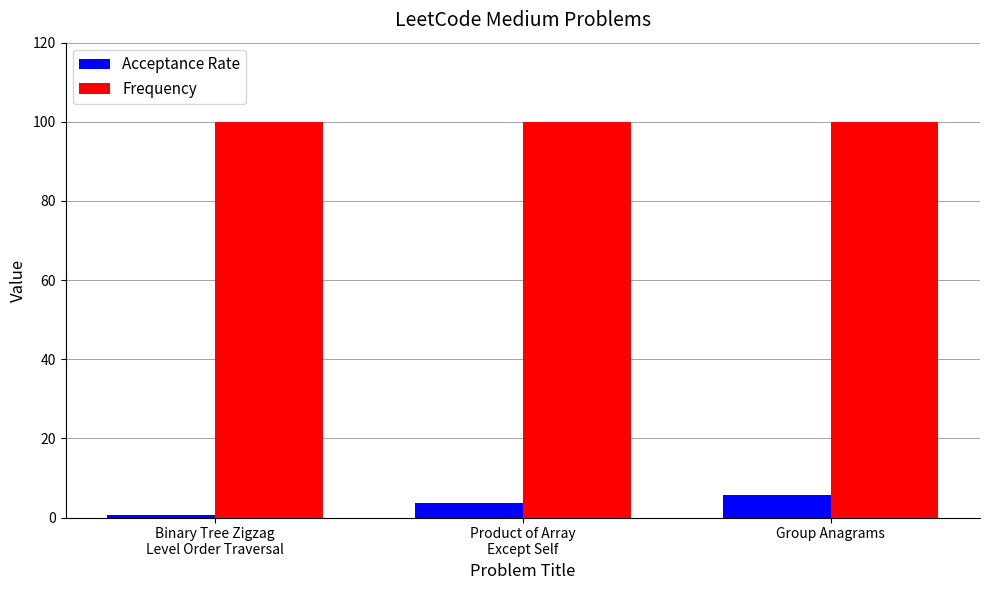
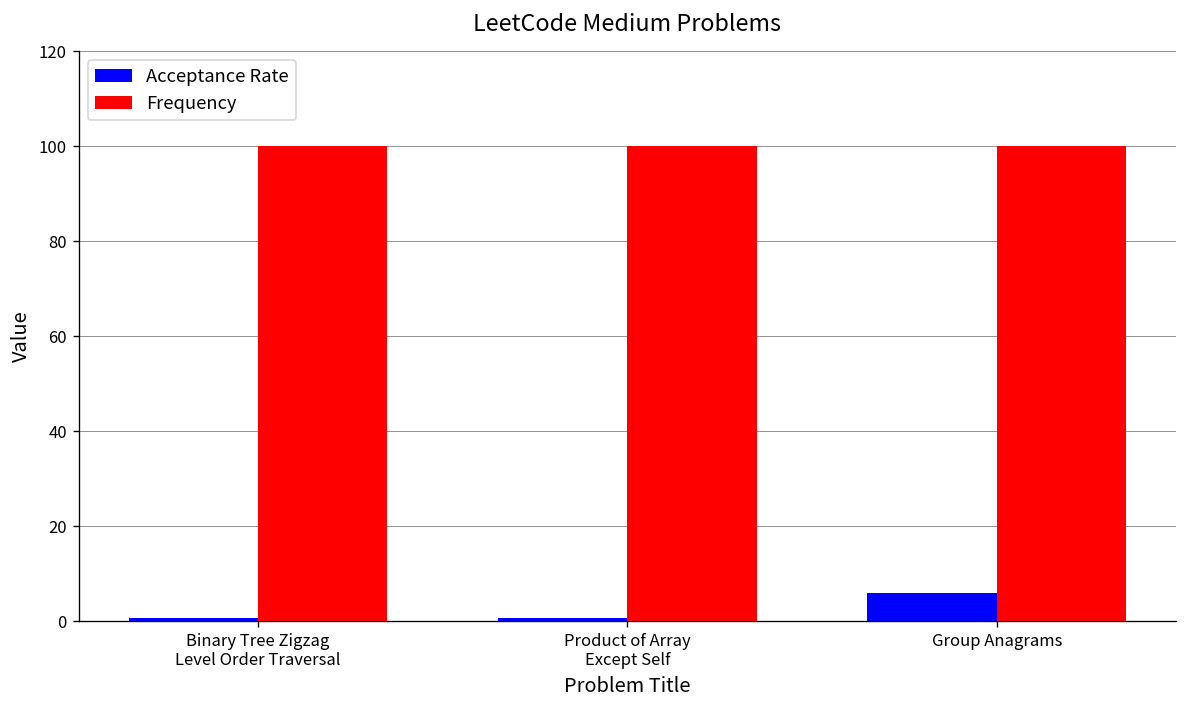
  {
    "Acceptance Rate": {
-     "Product of Array Except Self": 4,
+     "Product of Array Except Self": 1,
      "Group Anagrams": 6
    },
    "Frequency": {
      "Binary Tree Zigzag Level Order Traversal": 100,
      "Product of Array Except Self": 100,
      "Group Anagrams": 100
    }
  }
